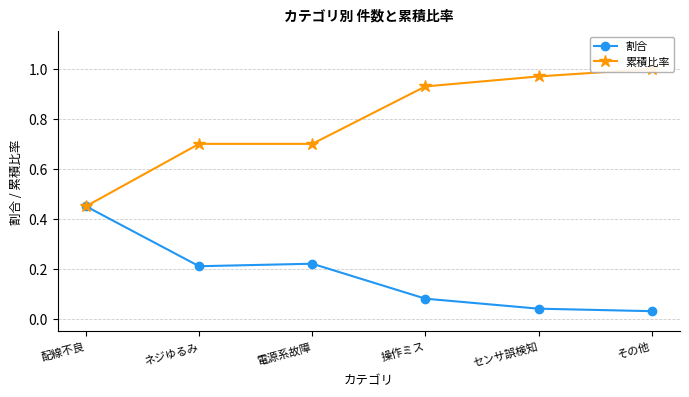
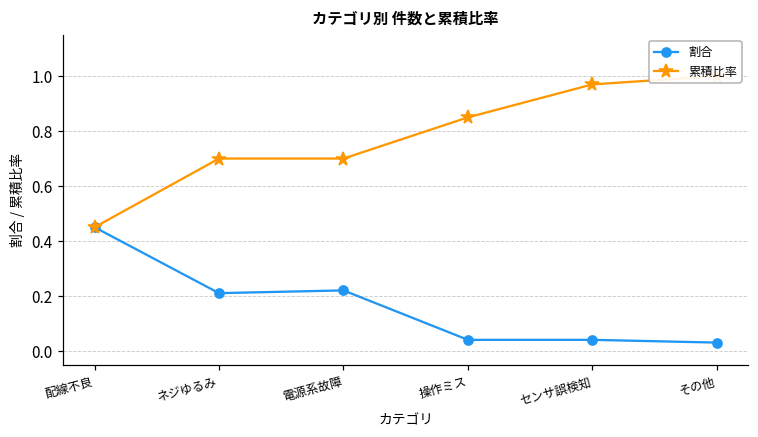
  {
    "割合": {
      "ネジゆるみ": 0.21,
      "電源系故障": 0.22,
-     "操作ミス": 0.08,
+     "操作ミス": 0.04,
      "センサ誤検知": 0.04,
      "その他": 0.03
    },
    "累積比率": {
      "ネジゆるみ": 0.70,
      "電源系故障": 0.70,
-     "操作ミス": 0.93,
+     "操作ミス": 0.85,
      "センサ誤検知": 0.97
    }
  }
